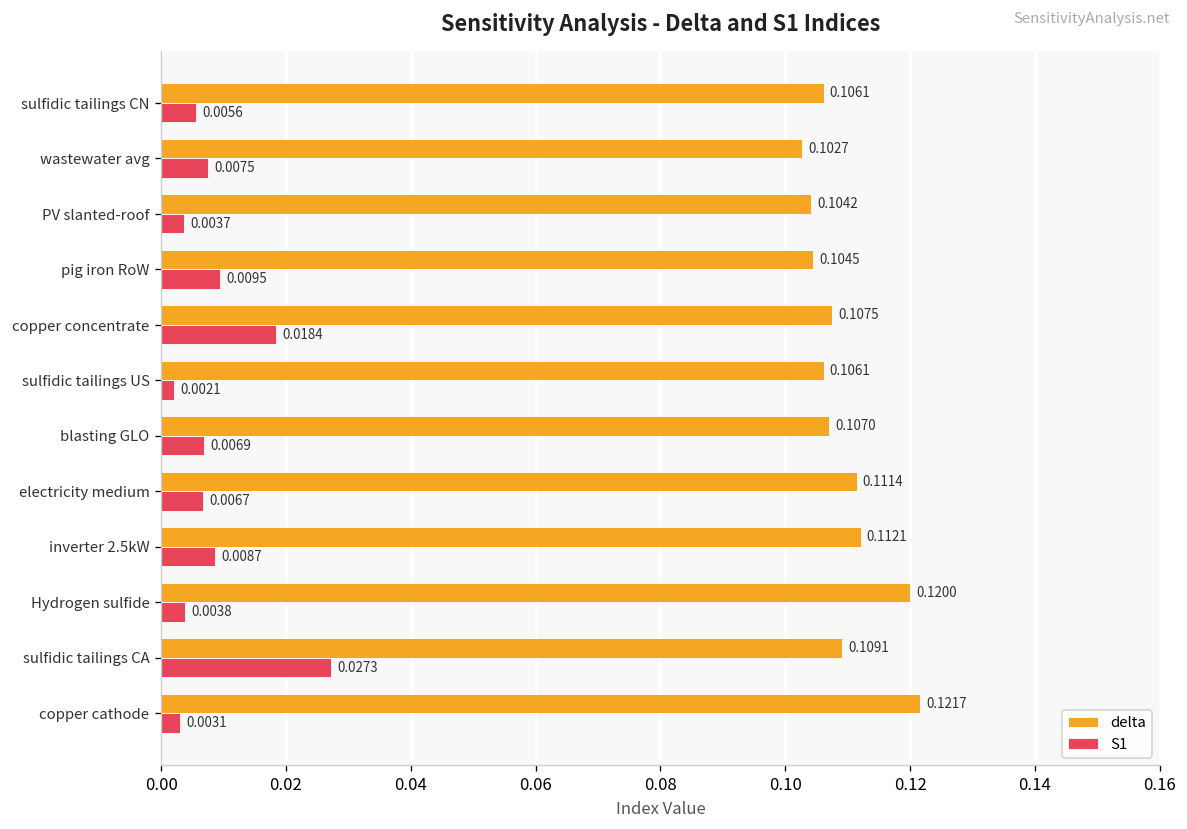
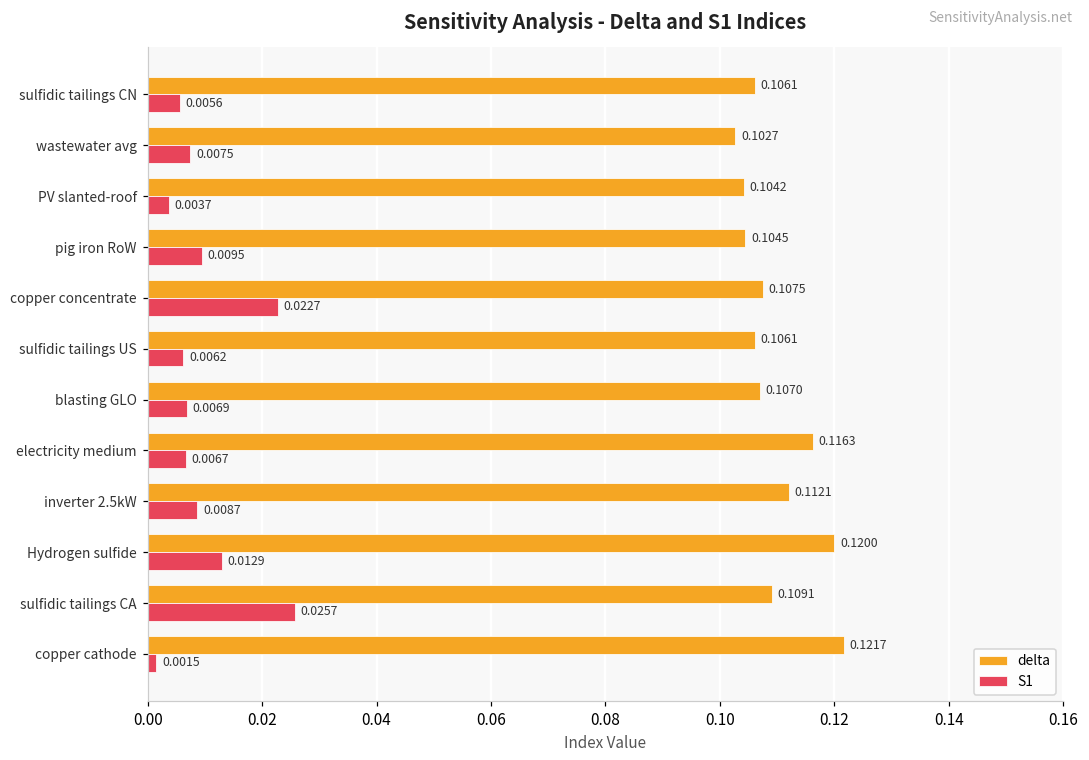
  {
    "delta": {
      "sulfidic tailings CN": 0.1061,
      "wastewater avg": 0.1027,
      "PV slanted-roof": 0.1042,
      "pig iron RoW": 0.1045,
      "copper concentrate": 0.1075,
      "sulfidic tailings US": 0.1061,
      "blasting GLO": 0.1070,
-     "electricity medium": 0.1114,
+     "electricity medium": 0.1163,
      "inverter 2.5kW": 0.1121,
      "Hydrogen sulfide": 0.1200,
      "sulfidic tailings CA": 0.1091,
      "copper cathode": 0.1217
    },
    "S1": {
      "sulfidic tailings CN": 0.0056,
      "wastewater avg": 0.0075,
      "PV slanted-roof": 0.0037,
      "pig iron RoW": 0.0095,
-     "copper concentrate": 0.0184,
-     "sulfidic tailings US": 0.0021,
+     "copper concentrate": 0.0227,
+     "sulfidic tailings US": 0.0062,
      "blasting GLO": 0.0069,
      "electricity medium": 0.0067,
      "inverter 2.5kW": 0.0087,
-     "Hydrogen sulfide": 0.0038,
-     "sulfidic tailings CA": 0.0273,
-     "copper cathode": 0.0031
+     "Hydrogen sulfide": 0.0129,
+     "sulfidic tailings CA": 0.0257,
+     "copper cathode": 0.0015
    }
  }
